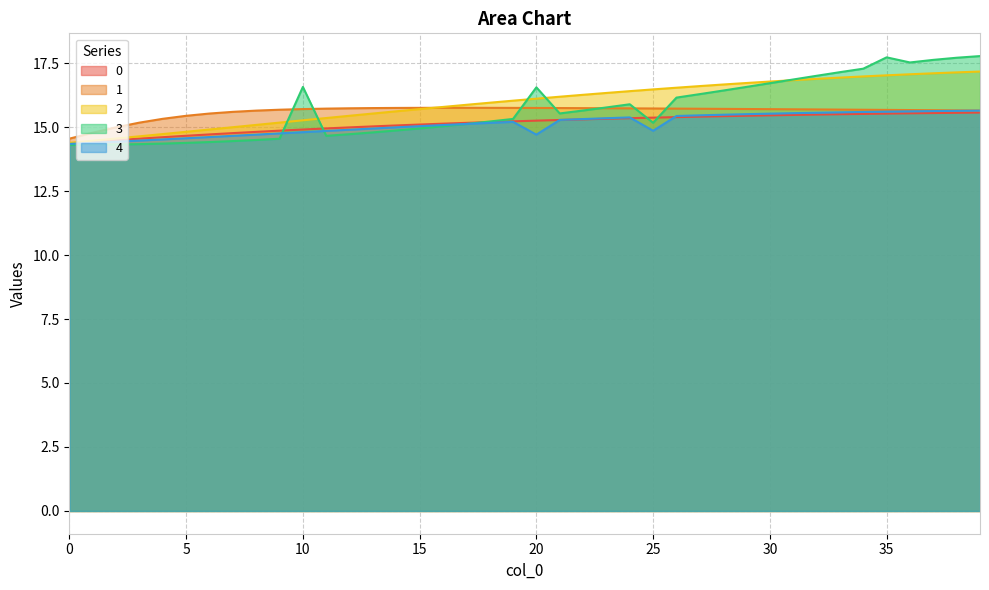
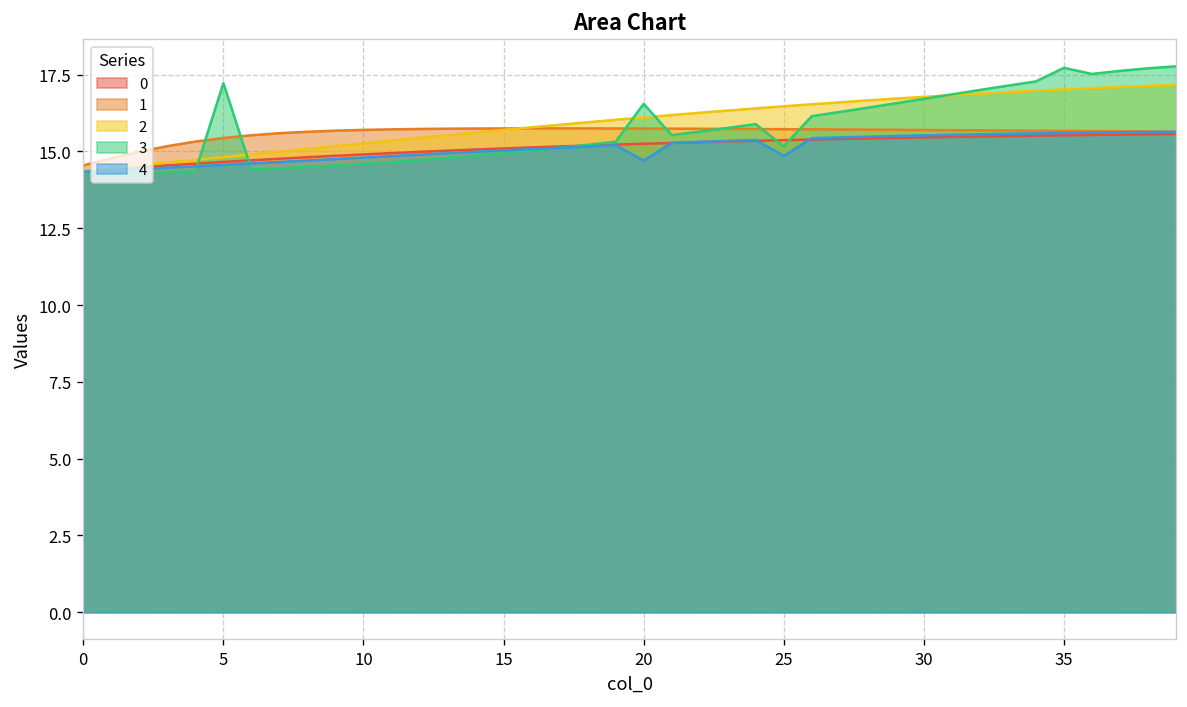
  {
    "3": {
-     "5": 14.4,
-     "10": 16.6,
+     "5": 17.2,
+     "10": 14.6,
      "20": 16.6,
      "25": 15.2,
      "35": 17.7
    },
    "4": {
      "10": 14.8,
      "20": 14.7,
      "25": 14.9
    }
  }
